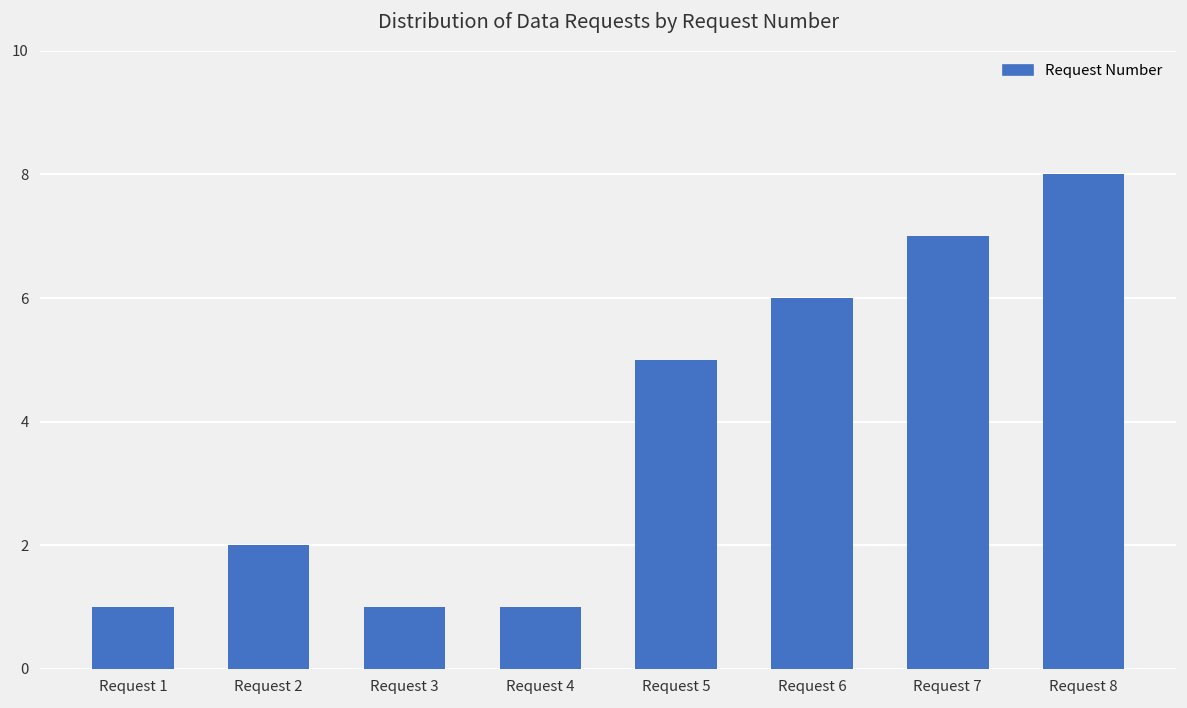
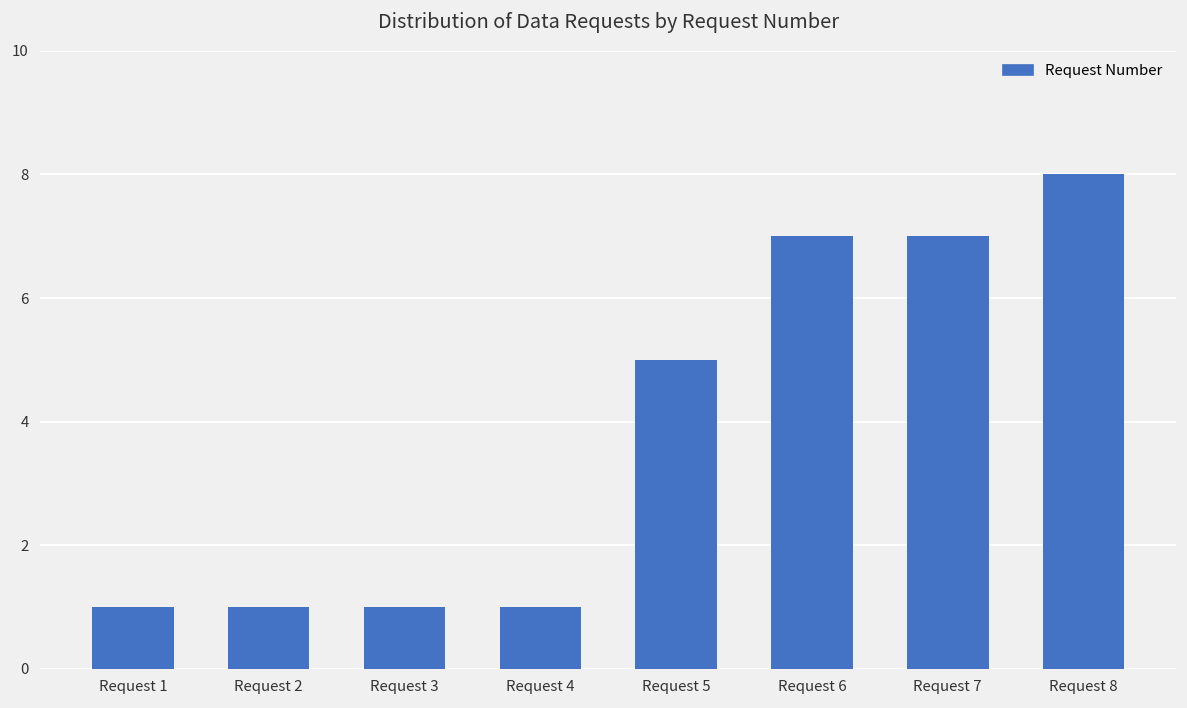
  {
    "Request 1": 1,
-   "Request 2": 2,
+   "Request 2": 1,
    "Request 3": 1,
    "Request 4": 1,
    "Request 5": 5,
-   "Request 6": 6,
+   "Request 6": 7,
    "Request 7": 7,
    "Request 8": 8
  }
